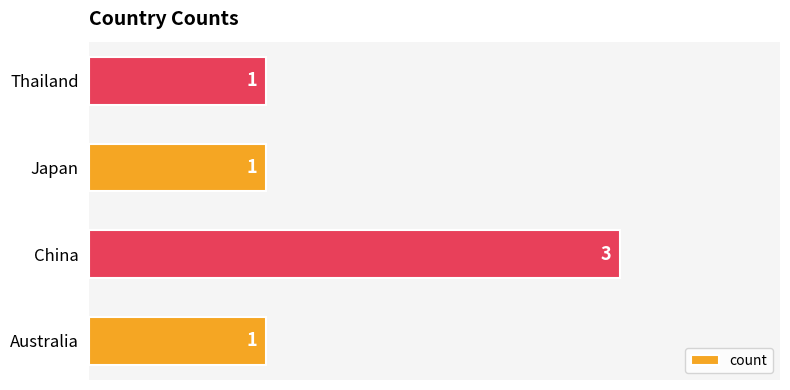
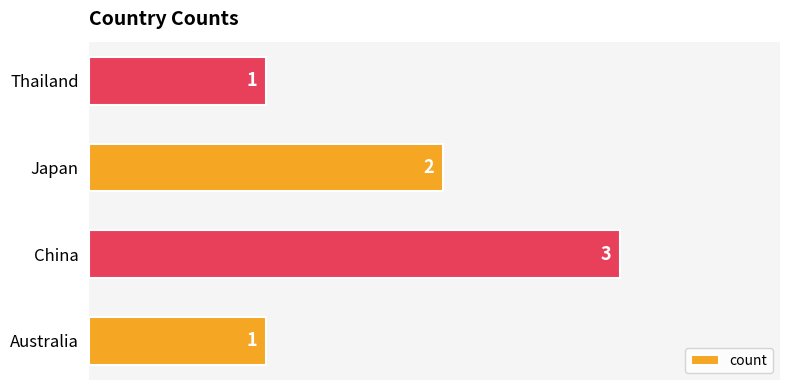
  {
    "Thailand": 1,
-   "Japan": 1,
+   "Japan": 2,
    "China": 3,
    "Australia": 1
  }
